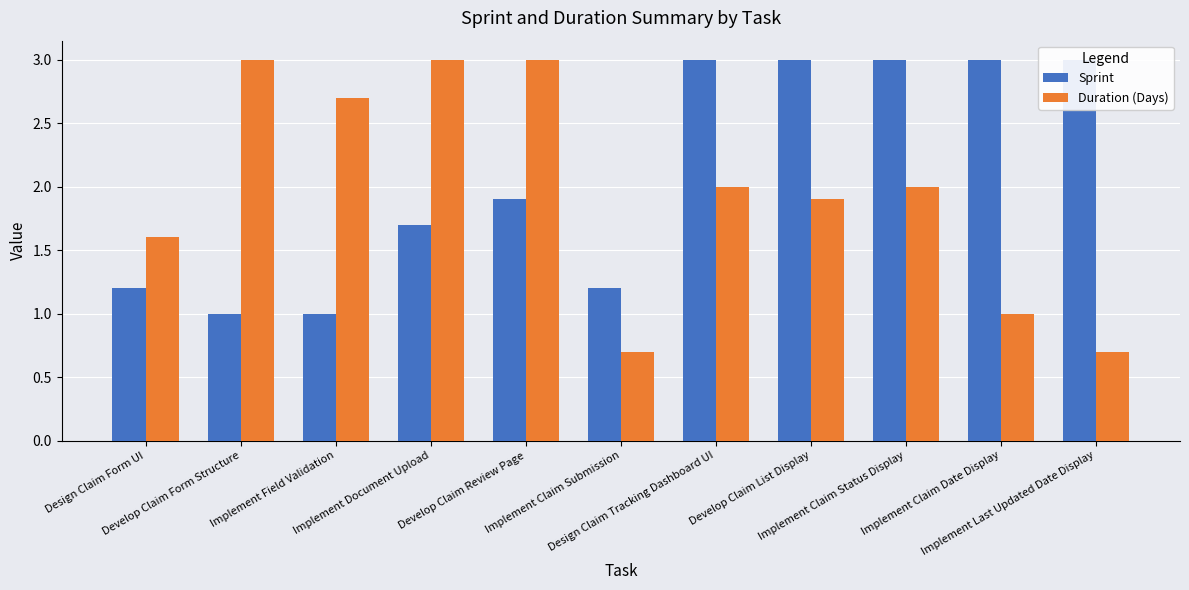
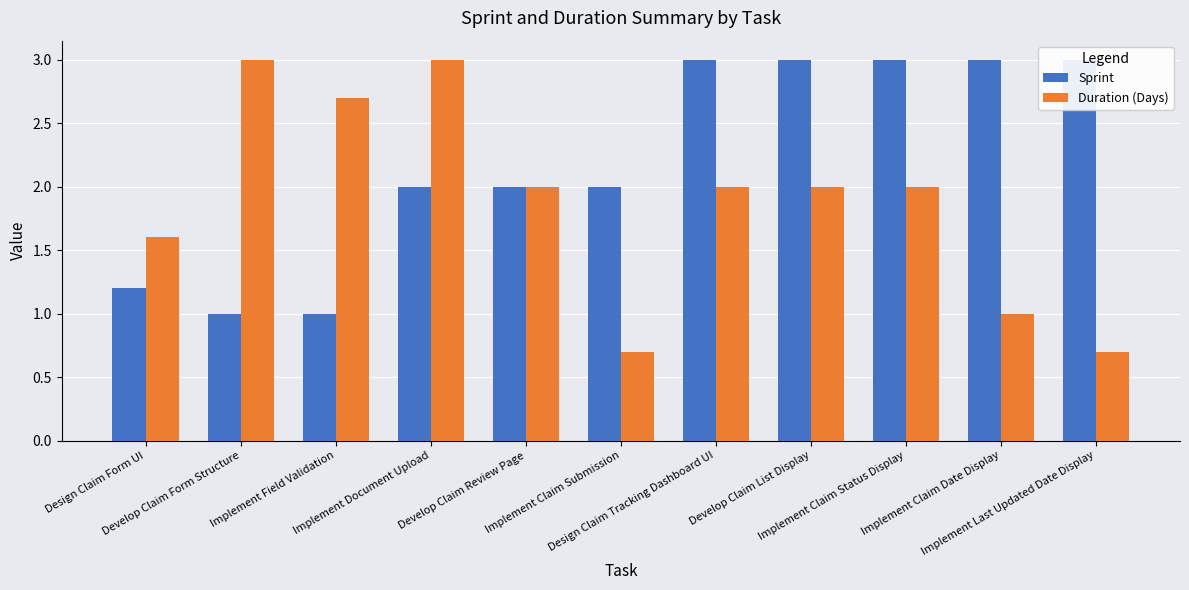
  {
    "Sprint": {
      "Design Claim Form UI": 1.2,
      "Develop Claim Form Structure": 1.0,
      "Implement Field Validation": 1.0,
-     "Implement Document Upload": 1.7,
-     "Develop Claim Review Page": 1.9,
-     "Implement Claim Submission": 1.2,
+     "Implement Document Upload": 2.0,
+     "Develop Claim Review Page": 2.0,
+     "Implement Claim Submission": 2.0,
      "Design Claim Tracking Dashboard UI": 3.0,
      "Develop Claim List Display": 3.0,
      "Implement Claim Status Display": 3.0,
      "Implement Claim Date Display": 3.0
    },
    "Duration (Days)": {
      "Design Claim Form UI": 1.6,
      "Develop Claim Form Structure": 3.0,
      "Implement Field Validation": 2.7,
      "Implement Document Upload": 3.0,
-     "Develop Claim Review Page": 3,
+     "Develop Claim Review Page": 2,
      "Implement Claim Submission": 0.7,
      "Design Claim Tracking Dashboard UI": 2.0,
-     "Develop Claim List Display": 1.9,
+     "Develop Claim List Display": 2.0,
      "Implement Claim Status Display": 2.0,
      "Implement Claim Date Display": 1.0,
      "Implement Last Updated Date Display": 0.7
    }
  }
